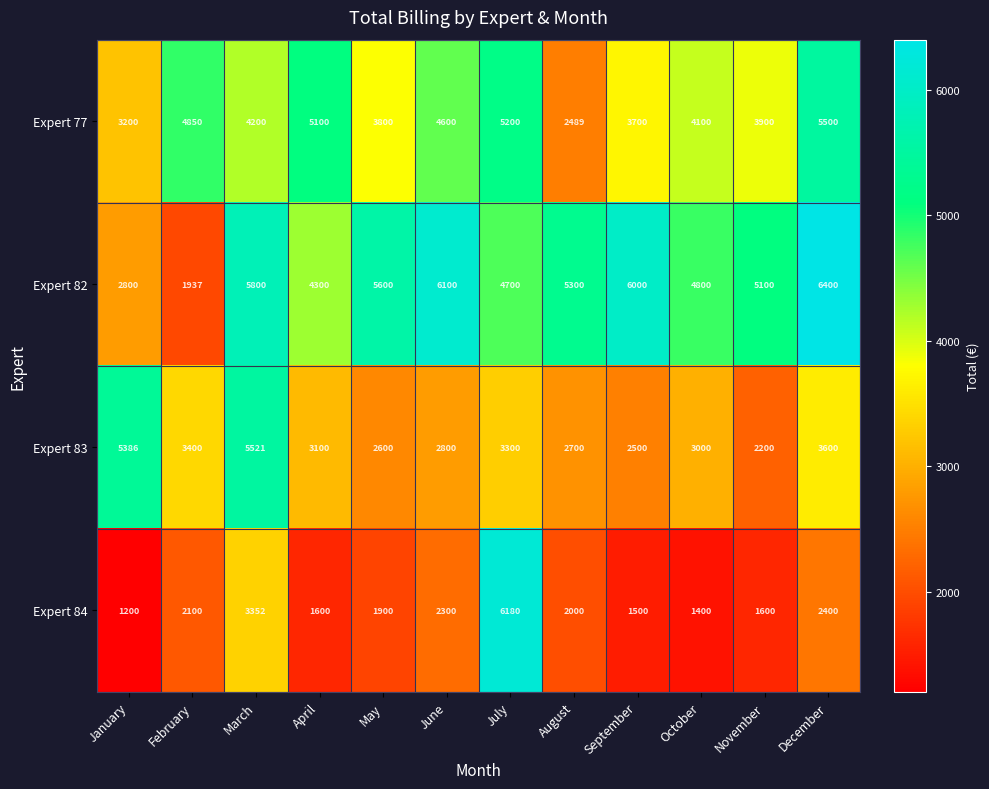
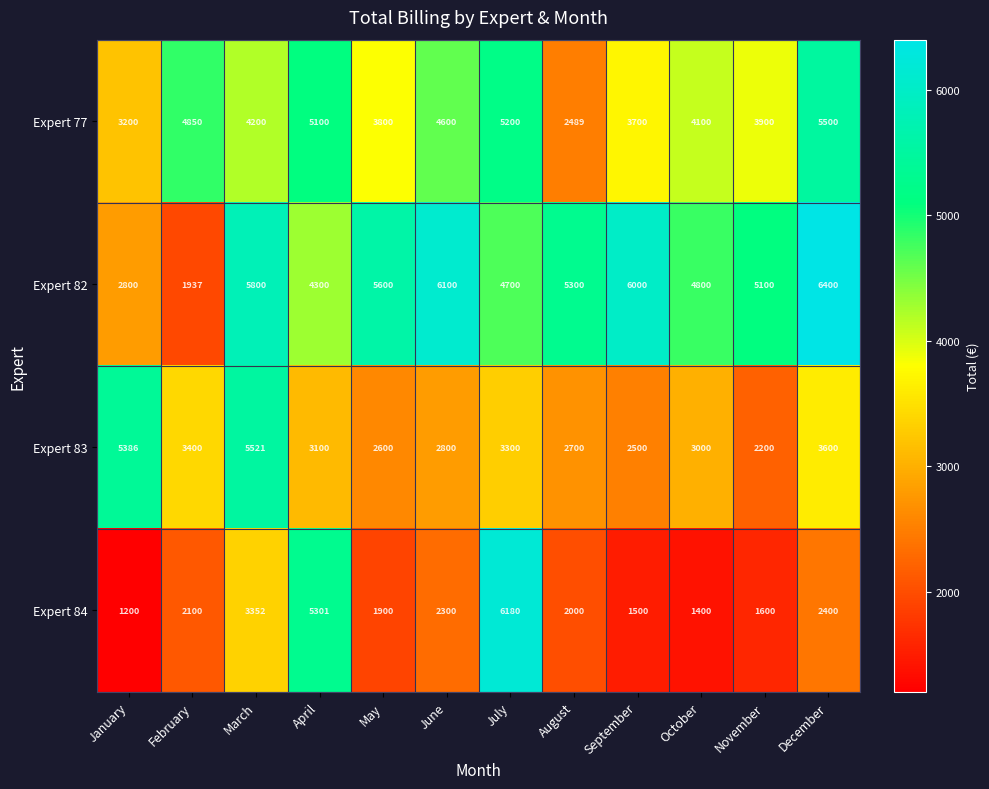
  {
    "Expert 77": {
      "January": 3200,
      "February": 4850,
      "March": 4200,
      "April": 5100,
      "May": 3800,
      "June": 4600,
      "July": 5200,
      "August": 2489,
      "September": 3700,
      "October": 4100,
      "November": 3900,
      "December": 5500
    },
    "Expert 82": {
      "January": 2800,
      "February": 1937,
      "March": 5800,
      "April": 4300,
      "May": 5600,
      "June": 6100,
      "July": 4700,
      "August": 5300,
      "September": 6000,
      "October": 4800,
      "November": 5100,
      "December": 6400
    },
    "Expert 83": {
      "January": 5386,
      "February": 3400,
      "March": 5521,
      "April": 3100,
      "May": 2600,
      "June": 2800,
      "July": 3300,
      "August": 2700,
      "September": 2500,
      "October": 3000,
      "November": 2200,
      "December": 3600
    },
    "Expert 84": {
      "January": 1200,
      "February": 2100,
      "March": 3352,
-     "April": 1600,
+     "April": 5301,
      "May": 1900,
      "June": 2300,
      "July": 6180,
      "August": 2000,
      "September": 1500,
      "October": 1400,
      "November": 1600,
      "December": 2400
    }
  }
